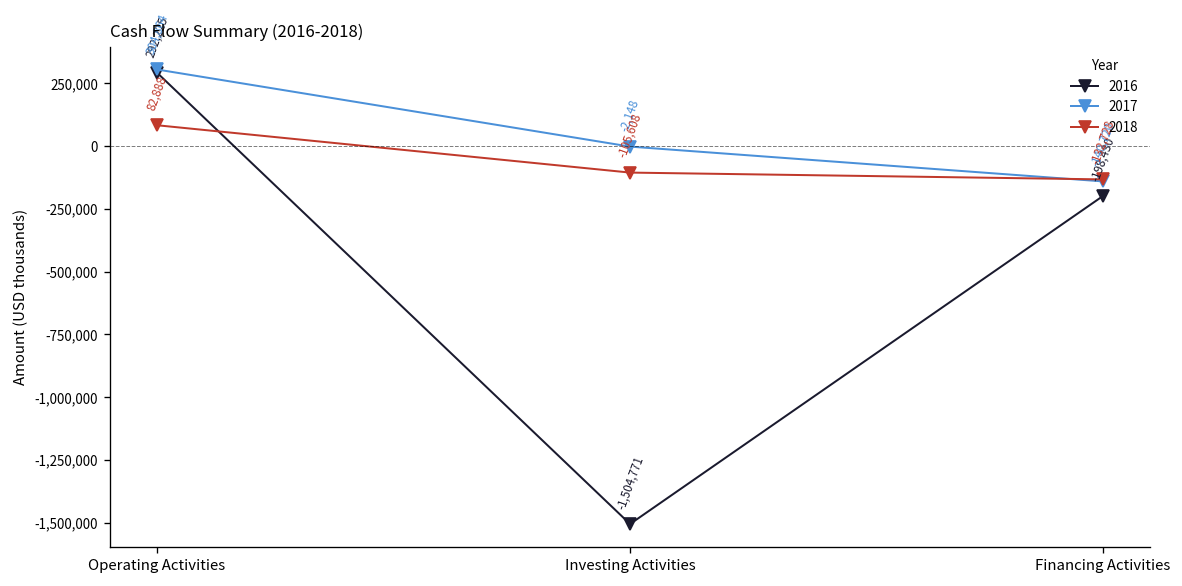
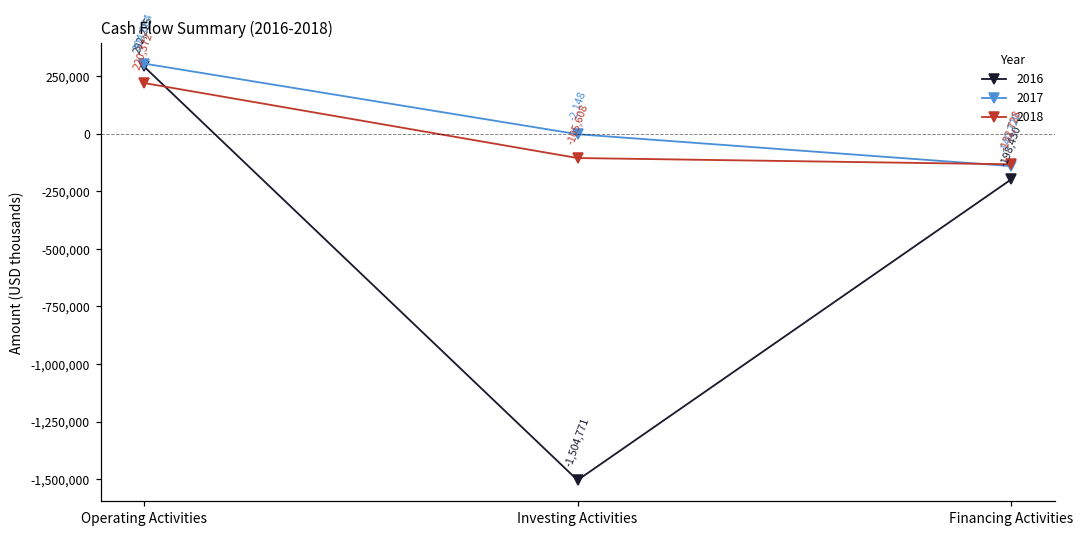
  {
    "2016": {
      "Investing Activities": "-1,504,771"
    },
    "2018": {
-     "Operating Activities": "82,888"
+     "Operating Activities": "220,372"
    }
  }
